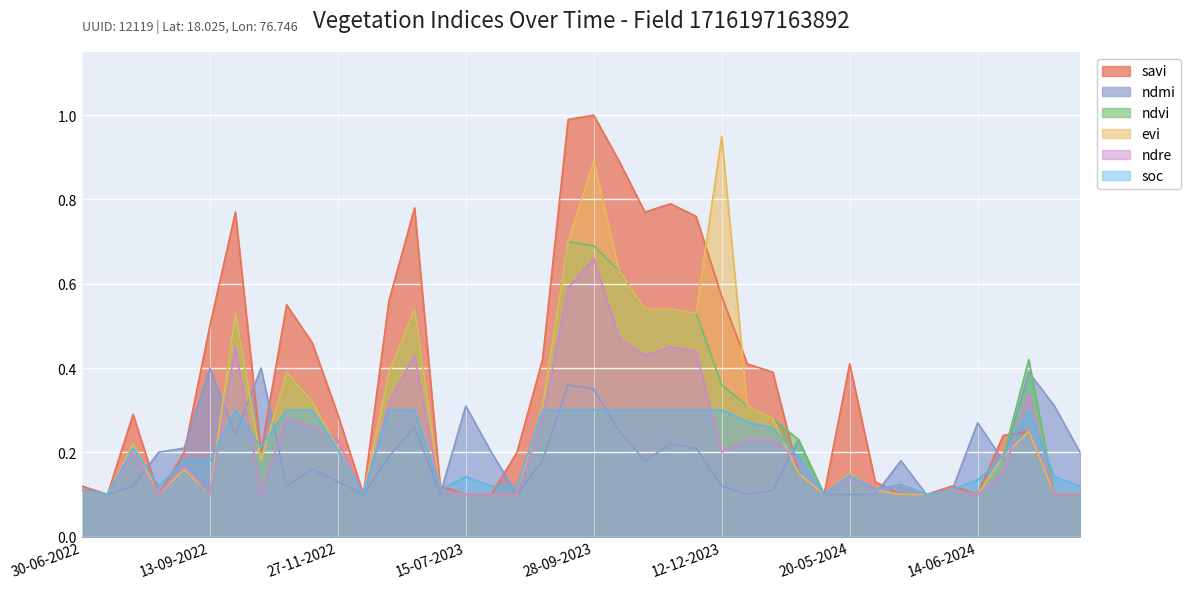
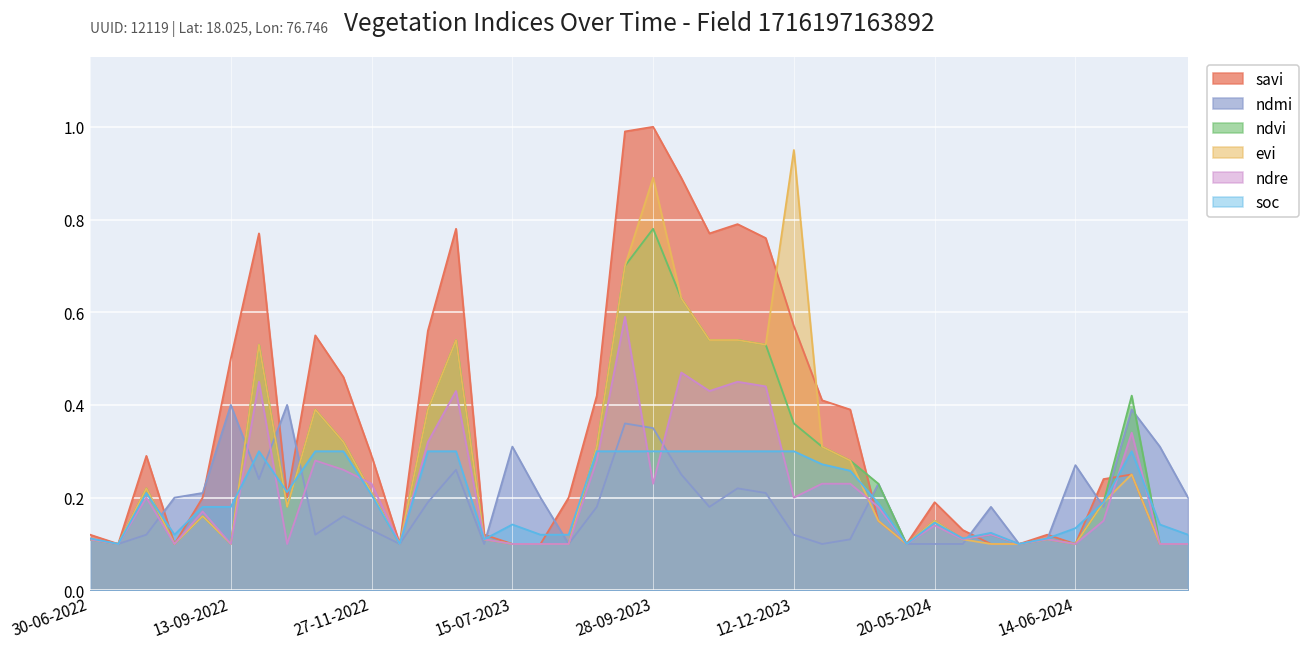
  {
    "savi": {
      "30-06-2022": 0.12,
      "13-09-2022": 0.50,
      "27-11-2022": 0.29,
      "28-09-2023": 1.00,
      "12-12-2023": 0.57,
-     "20-05-2024": 0.41
+     "20-05-2024": 0.19
    },
    "ndvi": {
-     "28-09-2023": 0.69,
+     "28-09-2023": 0.78,
      "12-12-2023": 0.36
    },
    "evi": {
      "28-09-2023": 0.89,
      "12-12-2023": 0.95
    },
    "ndre": {
      "27-11-2022": 0.23,
-     "28-09-2023": 0.66,
+     "28-09-2023": 0.23,
      "12-12-2023": 0.20
    }
  }
